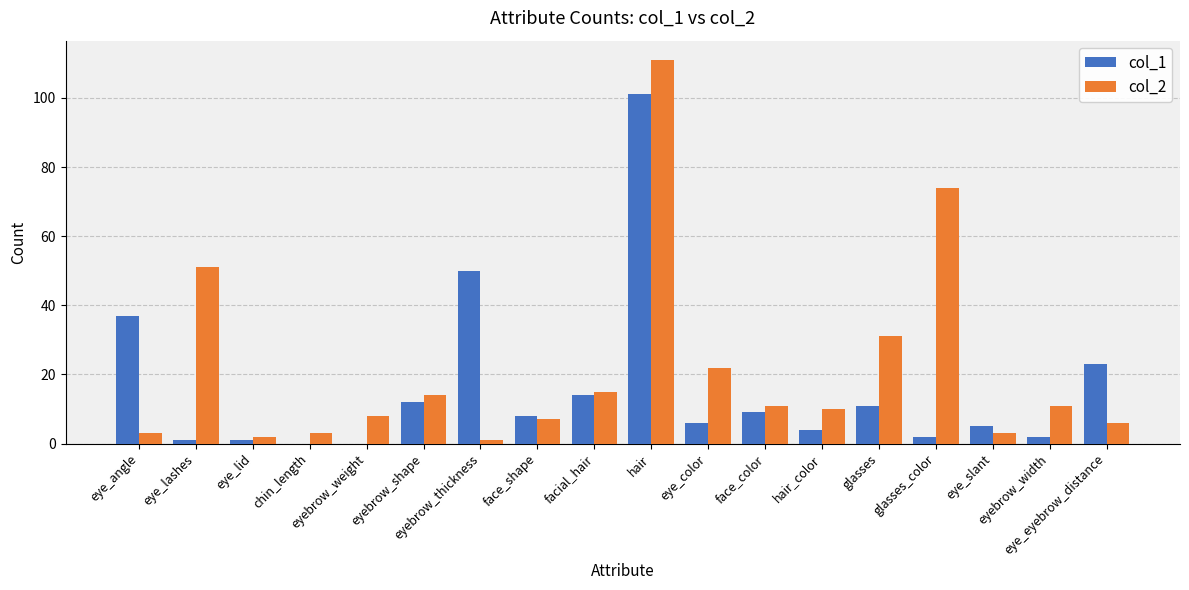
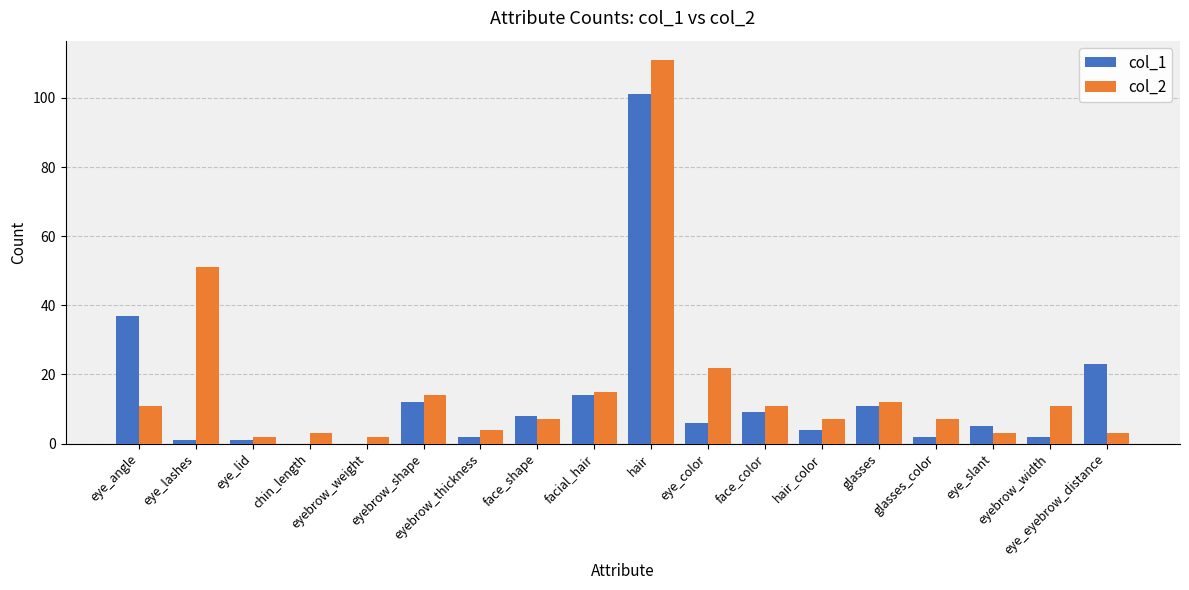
  {
    "col_1": {
      "eye_angle": 37,
      "eye_lashes": 1,
      "eye_lid": 1,
      "chin_length": 0,
      "eyebrow_weight": 0,
      "eyebrow_shape": 12,
-     "eyebrow_thickness": 50,
+     "eyebrow_thickness": 2,
      "face_shape": 8,
      "facial_hair": 14,
      "hair": 101,
      "eye_color": 6,
      "face_color": 9,
      "hair_color": 4,
      "glasses": 11,
      "glasses_color": 2,
      "eye_slant": 5,
      "eyebrow_width": 2,
      "eye_eyebrow_distance": 23
    },
    "col_2": {
-     "eye_angle": 3,
+     "eye_angle": 11,
      "eye_lashes": 51,
      "eye_lid": 2,
      "chin_length": 3,
-     "eyebrow_weight": 8,
+     "eyebrow_weight": 2,
      "eyebrow_shape": 14,
-     "eyebrow_thickness": 1,
+     "eyebrow_thickness": 4,
      "face_shape": 7,
      "facial_hair": 15,
      "hair": 111,
      "eye_color": 22,
      "face_color": 11,
-     "hair_color": 10,
-     "glasses": 31,
-     "glasses_color": 74,
+     "hair_color": 7,
+     "glasses": 12,
+     "glasses_color": 7,
      "eye_slant": 3,
      "eyebrow_width": 11,
-     "eye_eyebrow_distance": 6
+     "eye_eyebrow_distance": 3
    }
  }
